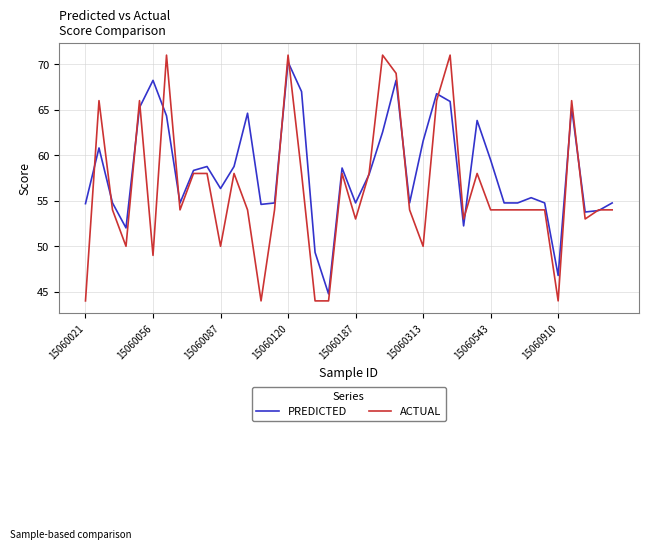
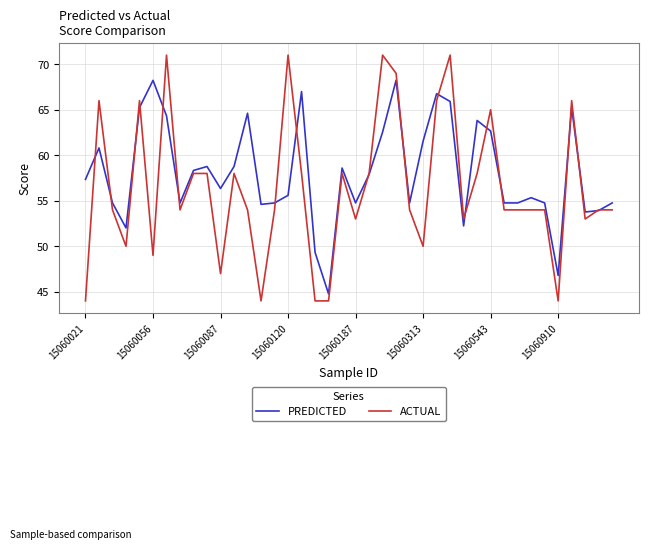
  {
    "PREDICTED": {
-     "15060021": 55,
+     "15060021": 57,
      "15060056": 68,
      "15060087": 56,
-     "15060120": 70,
+     "15060120": 56,
      "15060187": 55,
      "15060313": 62,
-     "15060543": 59,
+     "15060543": 63,
      "15060910": 47
    },
    "ACTUAL": {
      "15060021": 44,
      "15060056": 49,
-     "15060087": 50,
+     "15060087": 47,
      "15060120": 71,
      "15060187": 53,
      "15060313": 50,
-     "15060543": 54,
+     "15060543": 65,
      "15060910": 44
    }
  }
